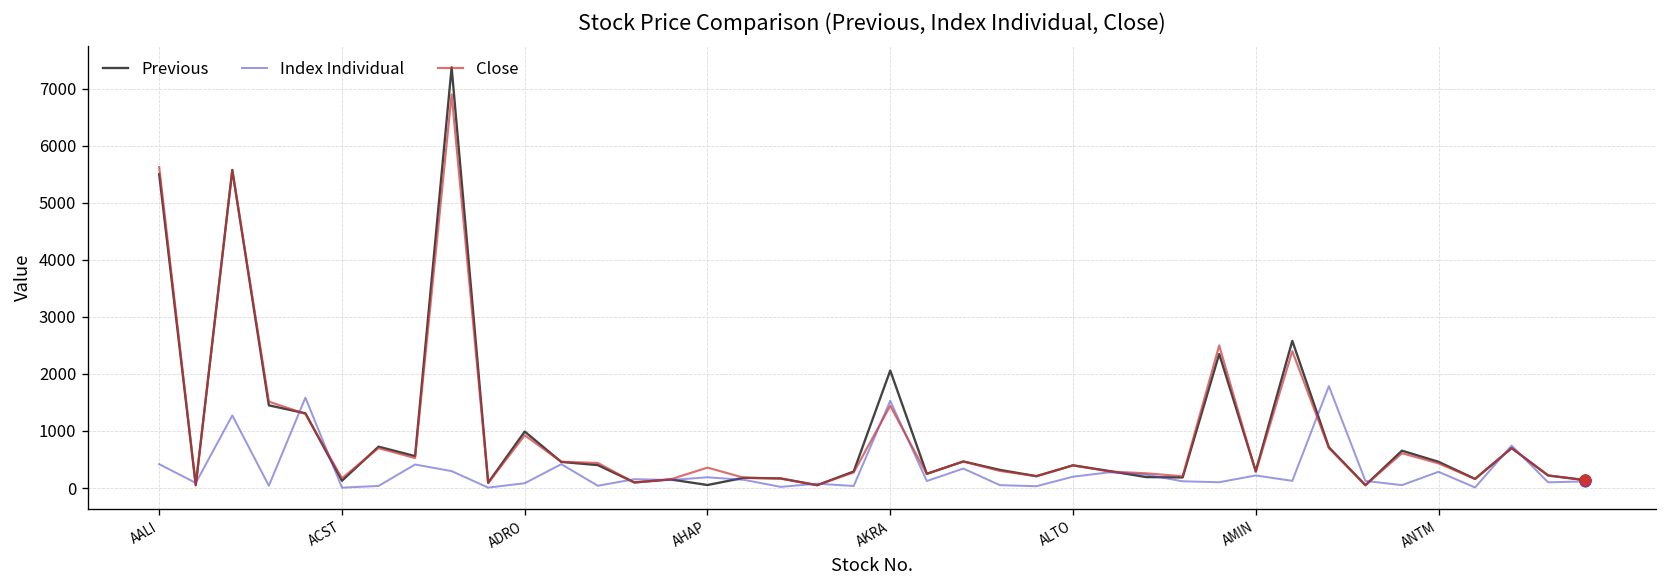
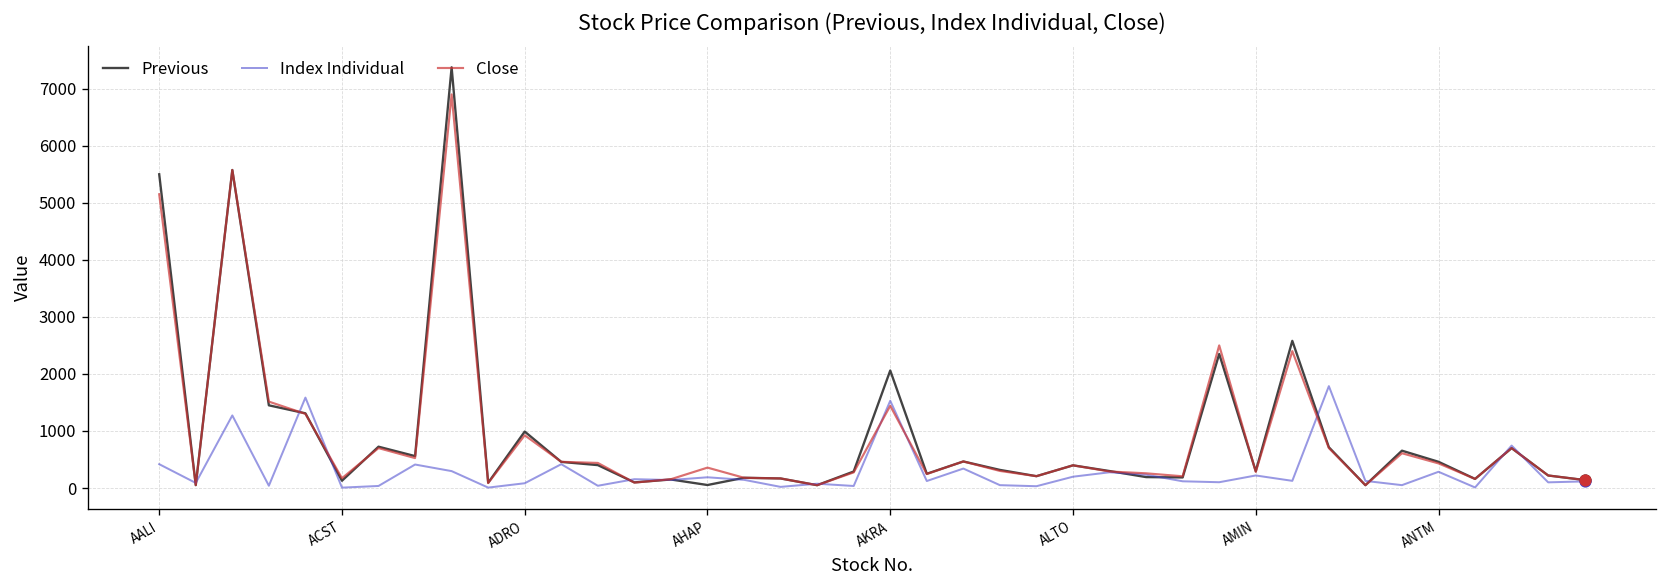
  {
    "Close": {
-     "AALI": 5600,
+     "AALI": 5200,
      "ADRO": 900,
      "AHAP": 400,
      "AKRA": 1400
    }
  }
